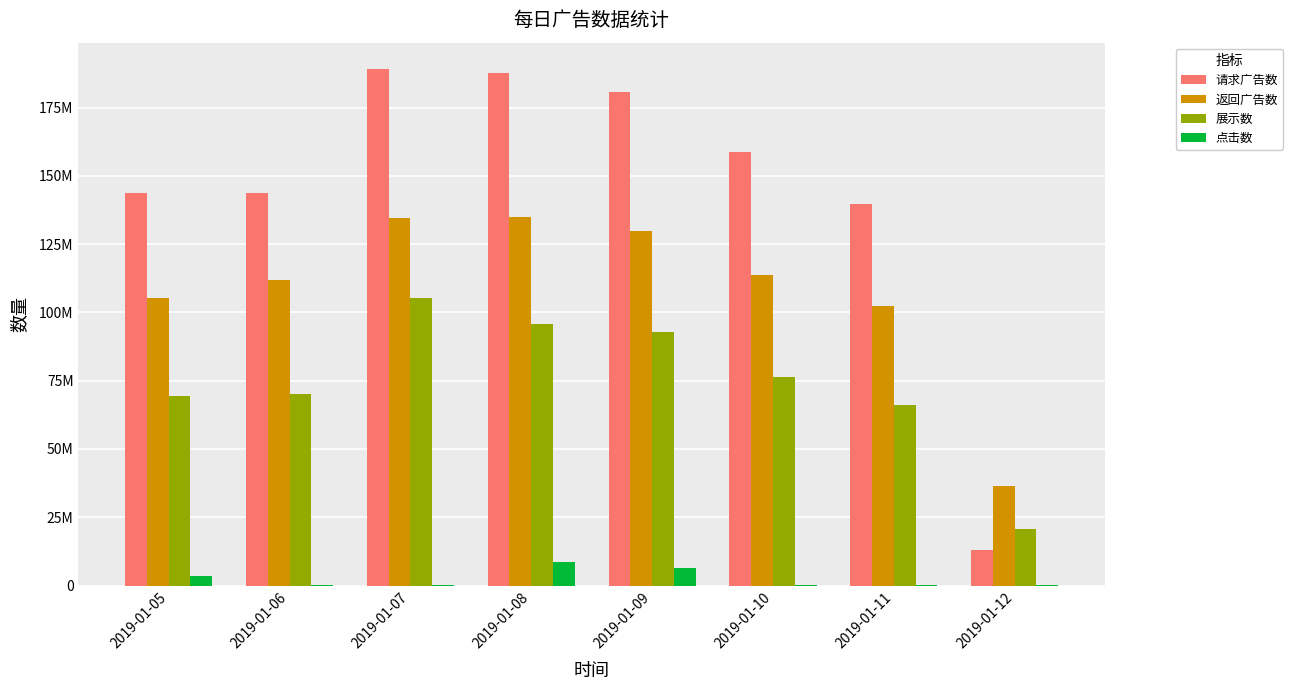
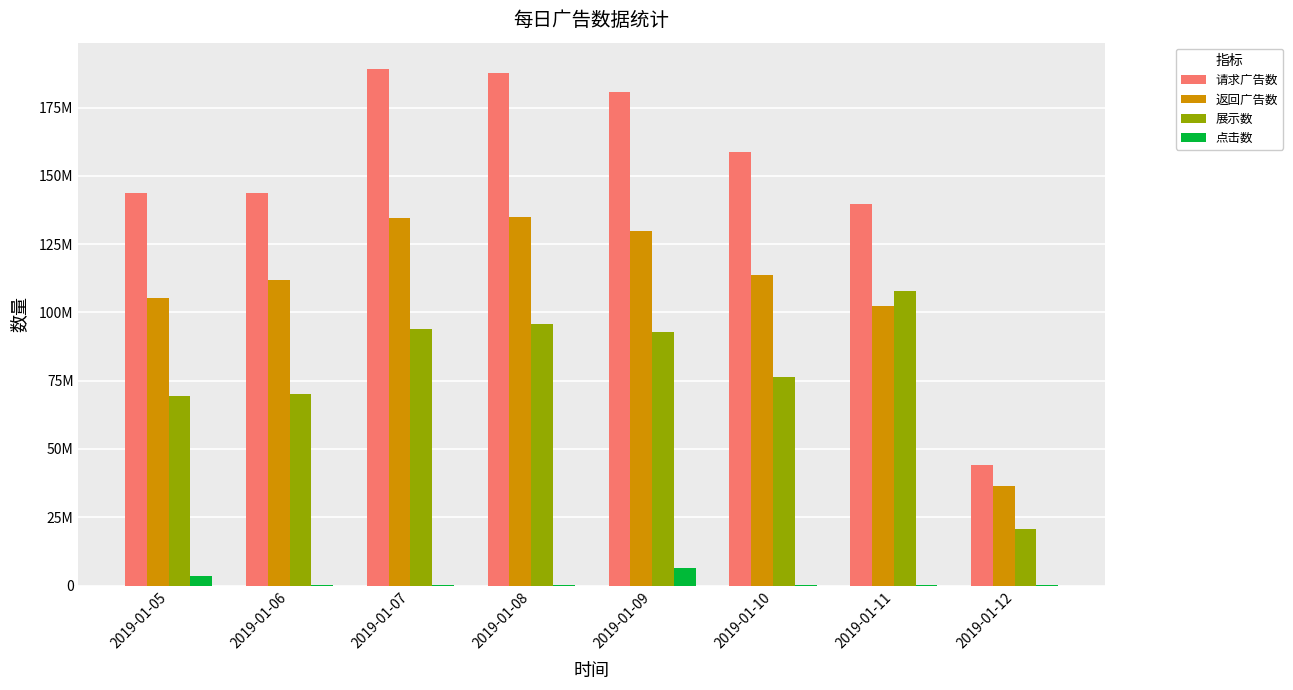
  {
    "请求广告数": {
      "2019-01-05": 144000000,
      "2019-01-06": 144000000,
      "2019-01-07": 189000000,
      "2019-01-08": 188000000,
      "2019-01-09": 181000000,
      "2019-01-10": 159000000,
      "2019-01-11": 140000000,
-     "2019-01-12": 13000000
+     "2019-01-12": 44000000
    },
    "返回广告数": {
      "2019-01-05": 105000000,
      "2019-01-06": 112000000,
      "2019-01-07": 134000000,
      "2019-01-08": 135000000,
      "2019-01-09": 130000000,
      "2019-01-10": 114000000,
      "2019-01-11": 102000000,
      "2019-01-12": 36000000
    },
    "展示数": {
      "2019-01-05": 69000000,
      "2019-01-06": 70000000,
-     "2019-01-07": 105000000,
+     "2019-01-07": 94000000,
      "2019-01-08": 96000000,
      "2019-01-09": 93000000,
      "2019-01-10": 76000000,
-     "2019-01-11": 66000000,
+     "2019-01-11": 108000000,
      "2019-01-12": 21000000
    },
    "点击数": {
      "2019-01-05": 3000000,
-     "2019-01-08": 9000000,
+     "2019-01-08": 0,
      "2019-01-09": 6000000
    }
  }
